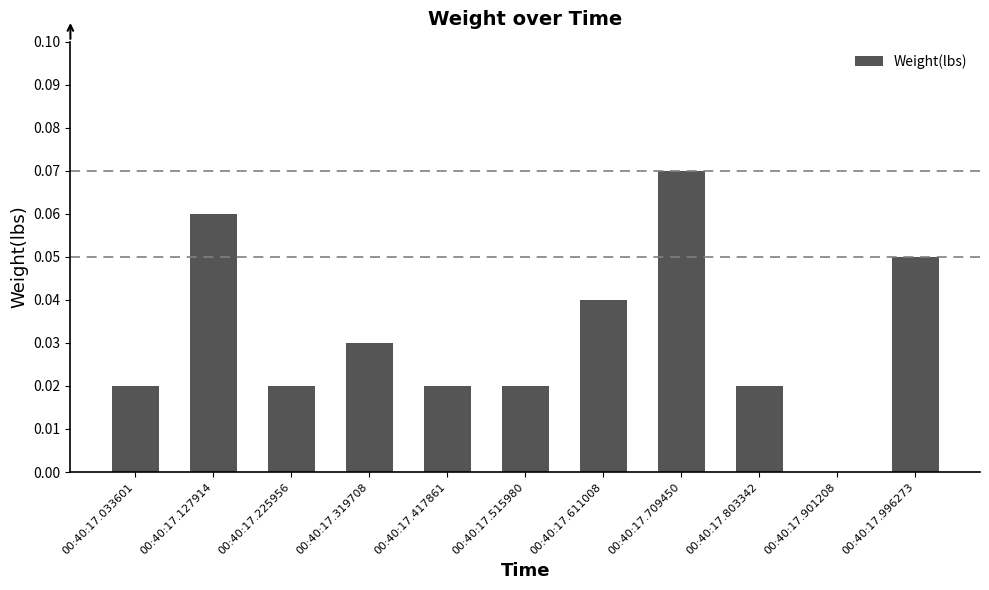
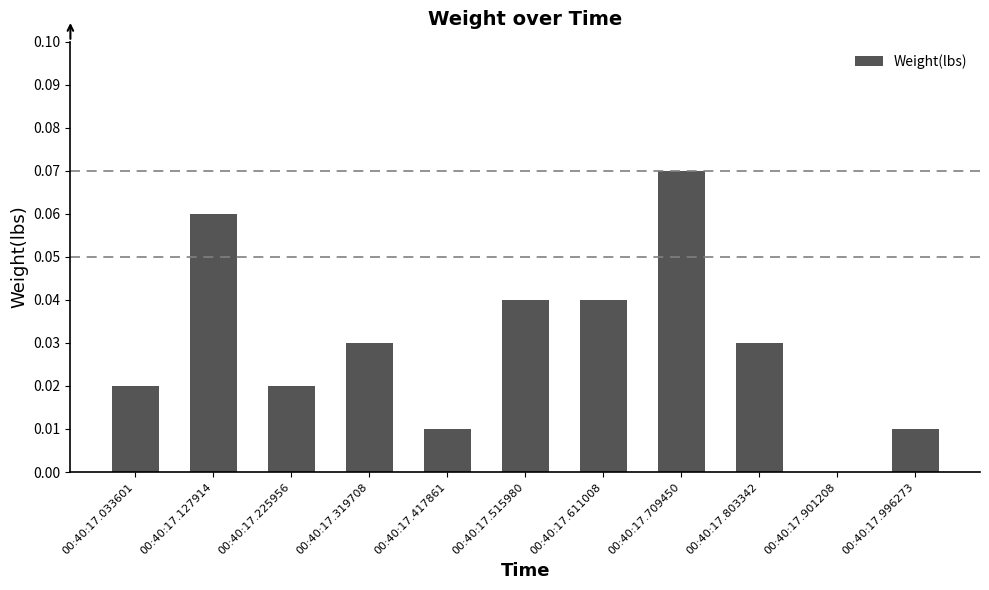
  {
    "00:40:17.033601": 0.02,
    "00:40:17.127914": 0.06,
    "00:40:17.225956": 0.02,
    "00:40:17.319708": 0.03,
-   "00:40:17.417861": 0.02,
-   "00:40:17.515980": 0.02,
+   "00:40:17.417861": 0.01,
+   "00:40:17.515980": 0.04,
    "00:40:17.611008": 0.04,
    "00:40:17.709450": 0.07,
-   "00:40:17.803342": 0.02,
+   "00:40:17.803342": 0.03,
    "00:40:17.901208": 0.00,
-   "00:40:17.996273": 0.05
+   "00:40:17.996273": 0.01
  }
